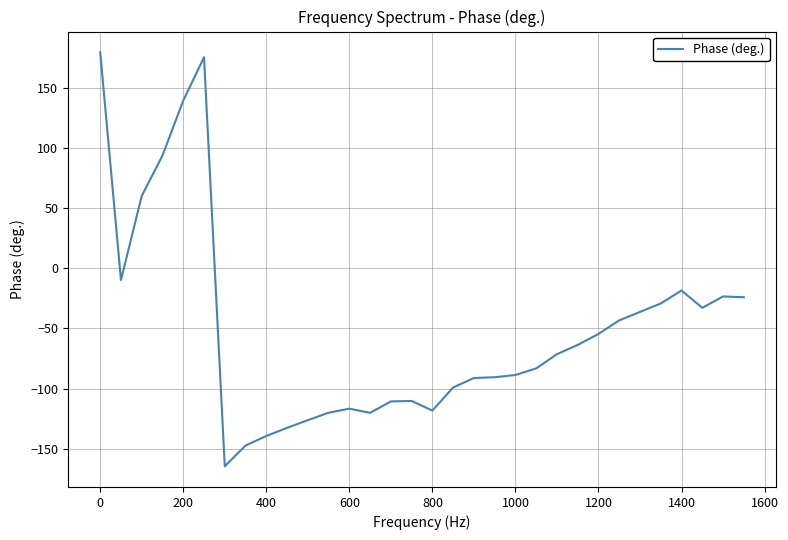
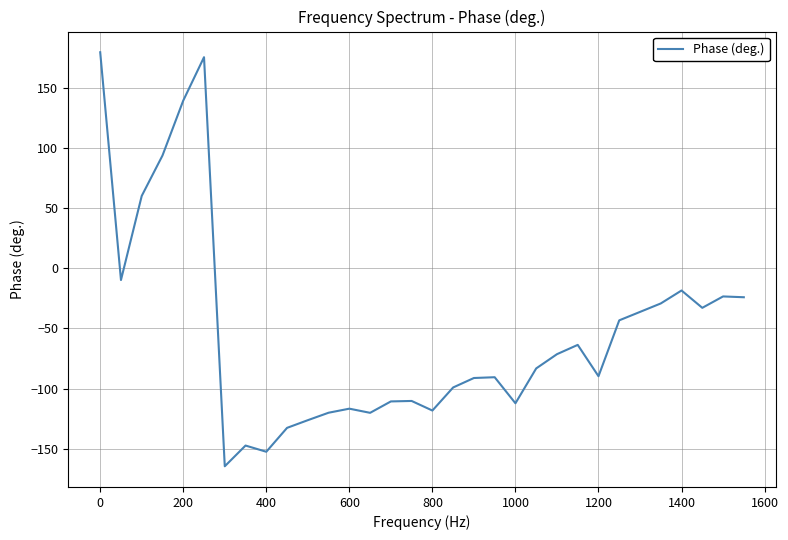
  {
    "0": 180,
    "200": 140,
-   "400": -140,
+   "400": -153,
    "600": -117,
    "800": -118,
-   "1000": -89,
-   "1200": -55,
+   "1000": -112,
+   "1200": -90,
    "1400": -18
  }
